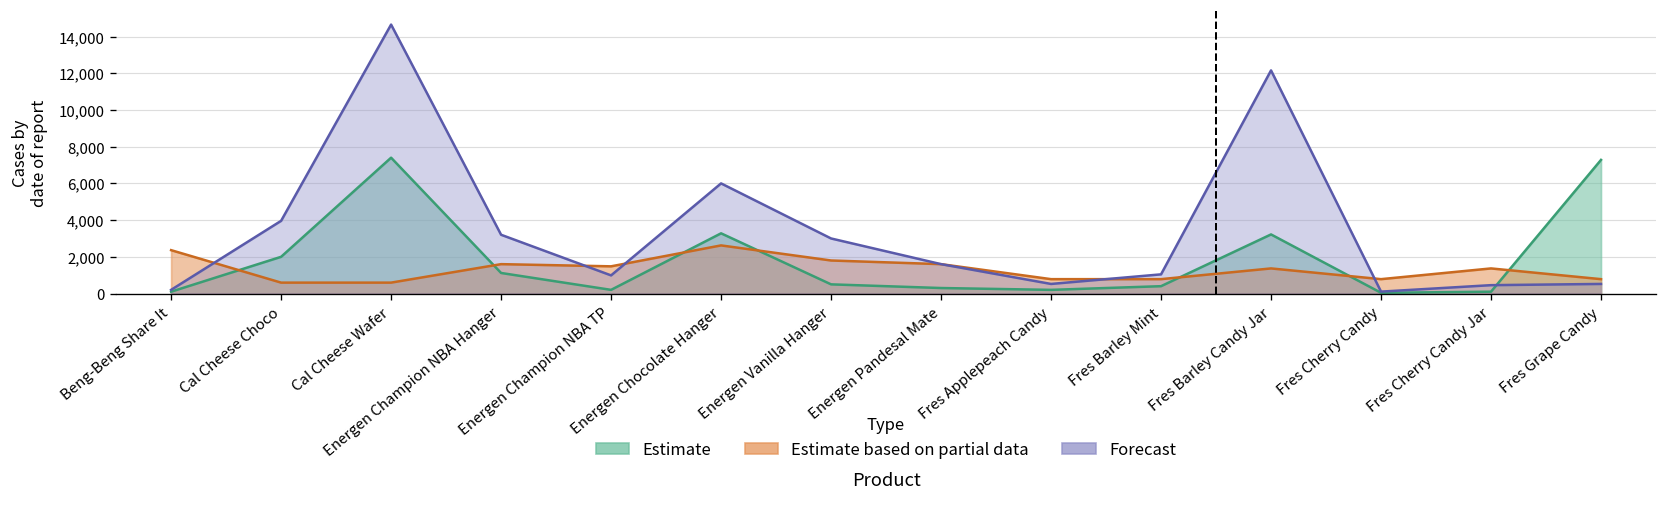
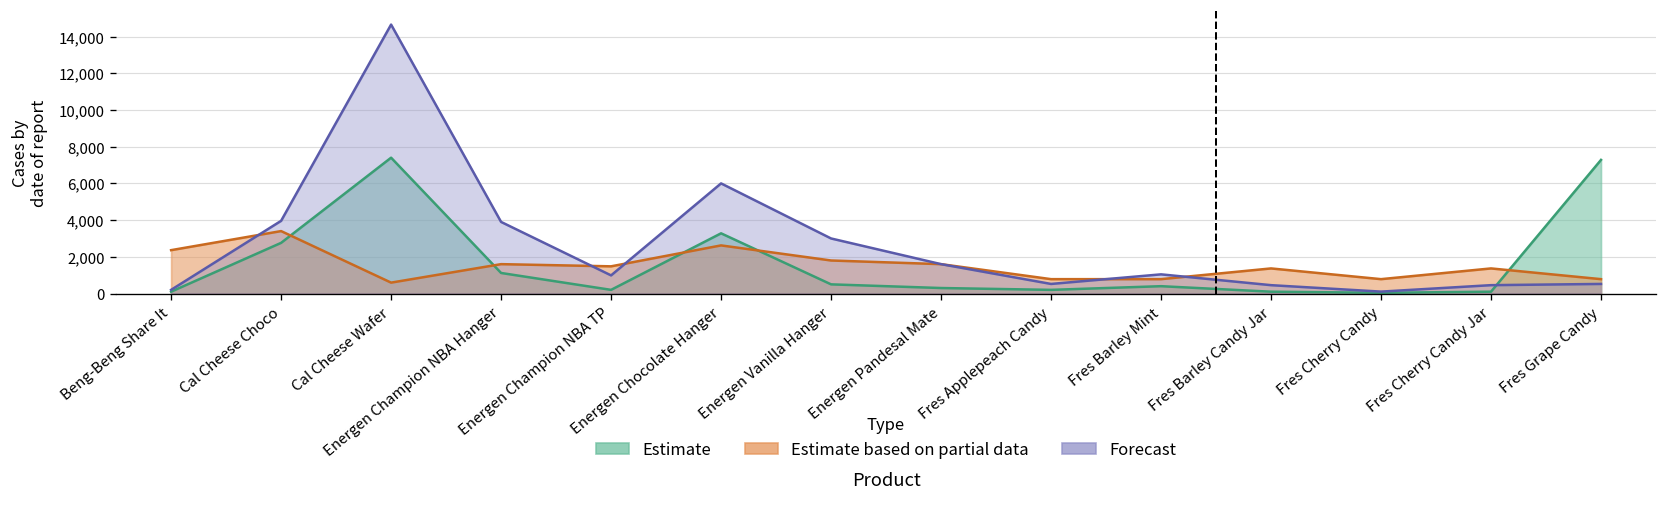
  {
    "Estimate": {
-     "Cal Cheese Choco": "2,000",
+     "Cal Cheese Choco": "2,800",
      "Cal Cheese Wafer": "7,400",
      "Energen Champion NBA Hanger": "1,100",
      "Energen Champion NBA TP": "200",
      "Energen Chocolate Hanger": "3,300",
      "Energen Vanilla Hanger": "500",
      "Energen Pandesal Mate": "300",
      "Fres Applepeach Candy": "200",
      "Fres Barley Mint": "400",
-     "Fres Barley Candy Jar": "3,200",
+     "Fres Barley Candy Jar": "100",
      "Fres Cherry Candy Jar": "100",
      "Fres Grape Candy": "7,300"
    },
    "Estimate based on partial data": {
      "Beng-Beng Share It": "2,400",
-     "Cal Cheese Choco": "600",
+     "Cal Cheese Choco": "3,400",
      "Cal Cheese Wafer": "600",
      "Energen Champion NBA Hanger": "1,600",
      "Energen Champion NBA TP": "1,500",
      "Energen Chocolate Hanger": "2,600",
      "Energen Vanilla Hanger": "1,800",
      "Fres Applepeach Candy": "800",
      "Fres Barley Mint": "800",
      "Fres Barley Candy Jar": "1,400",
      "Fres Cherry Candy": "800",
      "Fres Cherry Candy Jar": "1,400",
      "Fres Grape Candy": "800"
    },
    "Forecast": {
      "Cal Cheese Choco": "4,000",
      "Cal Cheese Wafer": "14,700",
-     "Energen Champion NBA Hanger": "3,200",
+     "Energen Champion NBA Hanger": "3,900",
      "Energen Champion NBA TP": "1,000",
      "Energen Chocolate Hanger": "6,000",
      "Energen Vanilla Hanger": "3,000",
      "Fres Applepeach Candy": "500",
      "Fres Barley Mint": "1,000",
-     "Fres Barley Candy Jar": "12,200",
+     "Fres Barley Candy Jar": "500",
      "Fres Cherry Candy Jar": "500",
      "Fres Grape Candy": "500"
    }
  }
